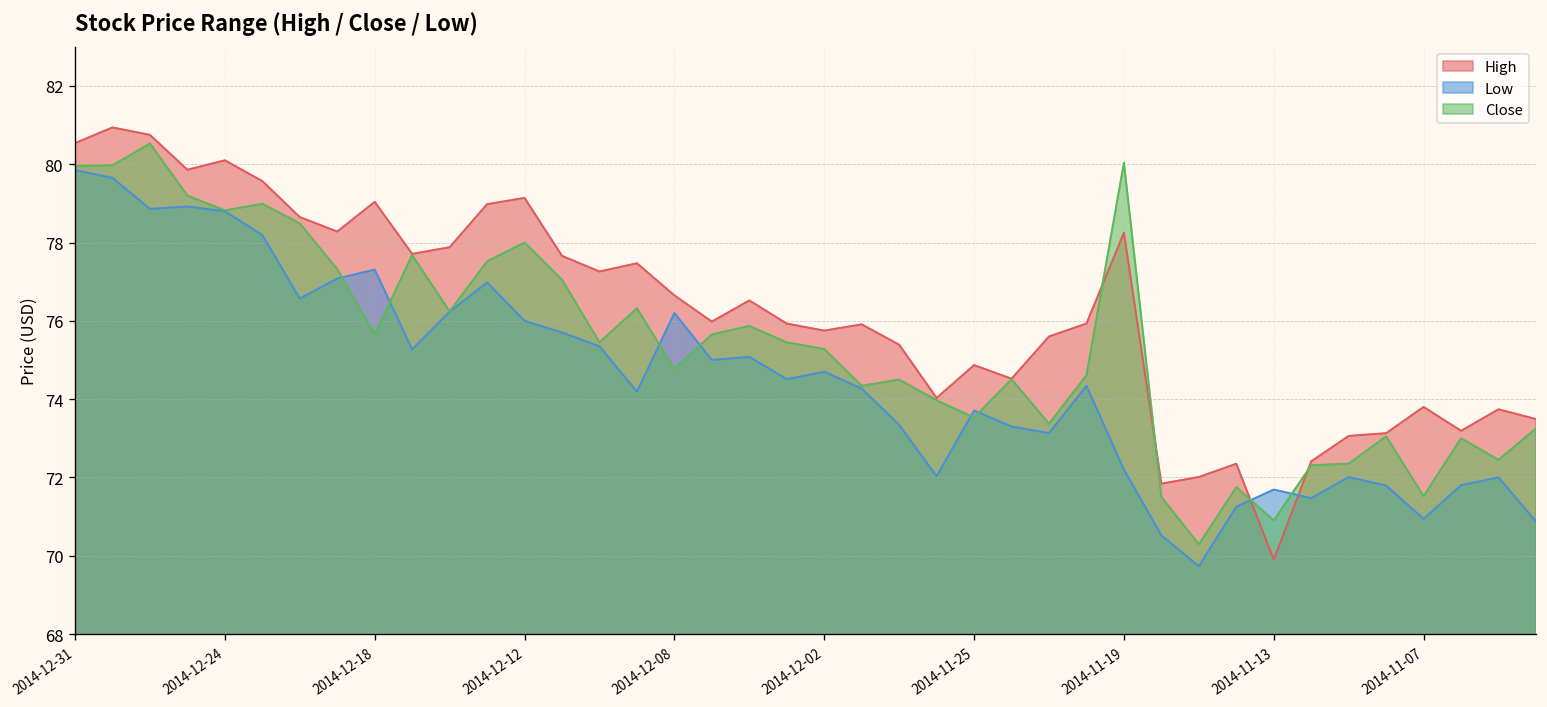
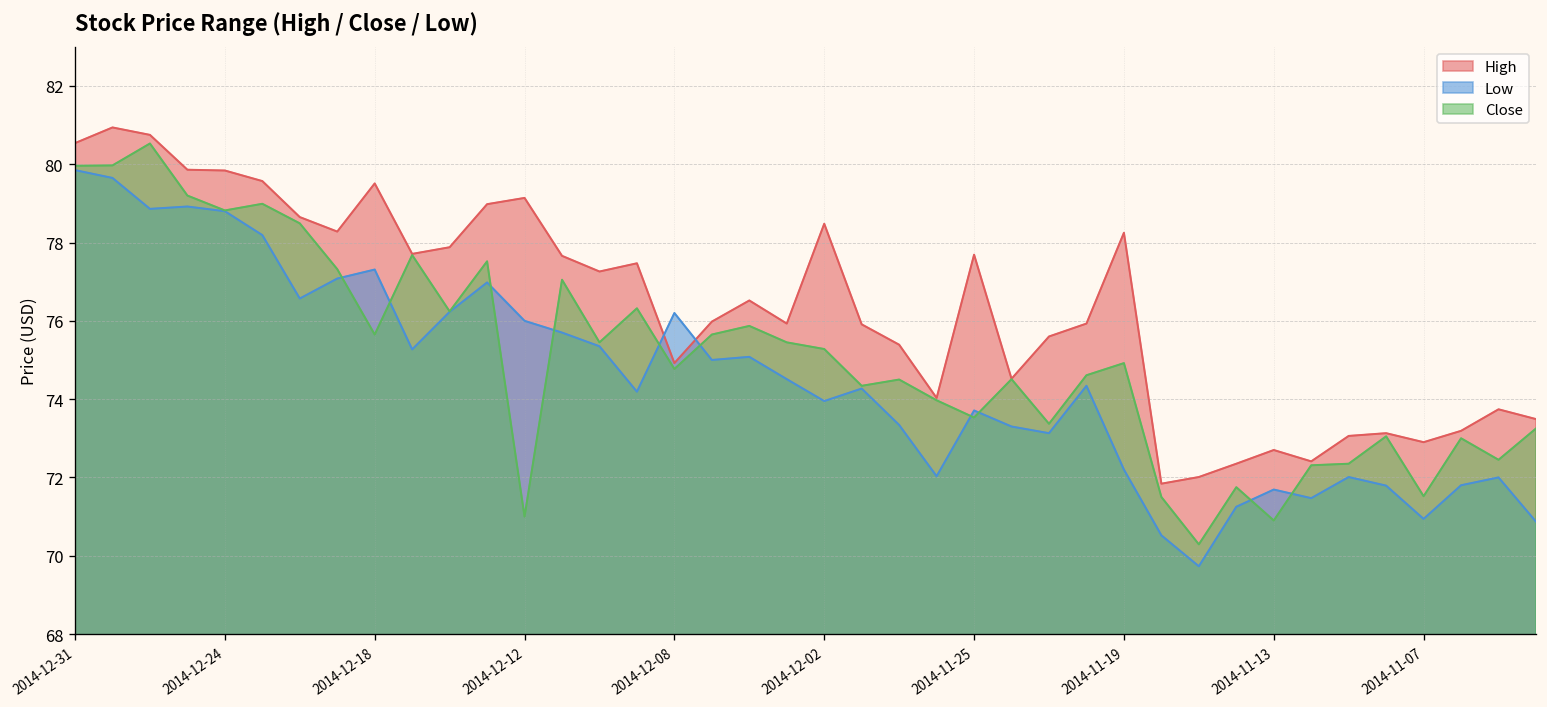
  {
    "High": {
      "2014-12-31": 80.5,
-     "2014-12-24": 80.1,
-     "2014-12-18": 79.0,
+     "2014-12-24": 79.8,
+     "2014-12-18": 79.5,
      "2014-12-12": 79.1,
-     "2014-12-08": 76.7,
-     "2014-12-02": 75.8,
-     "2014-11-25": 74.9,
+     "2014-12-08": 74.9,
+     "2014-12-02": 78.5,
+     "2014-11-25": 77.7,
      "2014-11-19": 78.3,
-     "2014-11-13": 69.9,
-     "2014-11-07": 73.8
+     "2014-11-13": 72.7,
+     "2014-11-07": 72.9
    },
    "Low": {
      "2014-12-31": 79.9,
      "2014-12-18": 77.3,
      "2014-12-12": 76.0,
      "2014-12-08": 76.2,
-     "2014-12-02": 74.7,
+     "2014-12-02": 74.0,
      "2014-11-25": 73.7,
      "2014-11-19": 72.2,
      "2014-11-13": 71.7,
      "2014-11-07": 70.9
    },
    "Close": {
      "2014-12-31": 80.0,
      "2014-12-18": 75.7,
-     "2014-12-12": 78,
+     "2014-12-12": 71,
      "2014-12-08": 74.8,
      "2014-12-02": 75.3,
      "2014-11-25": 73.5,
-     "2014-11-19": 80.0,
+     "2014-11-19": 74.9,
      "2014-11-13": 70.9,
      "2014-11-07": 71.5
    }
  }
